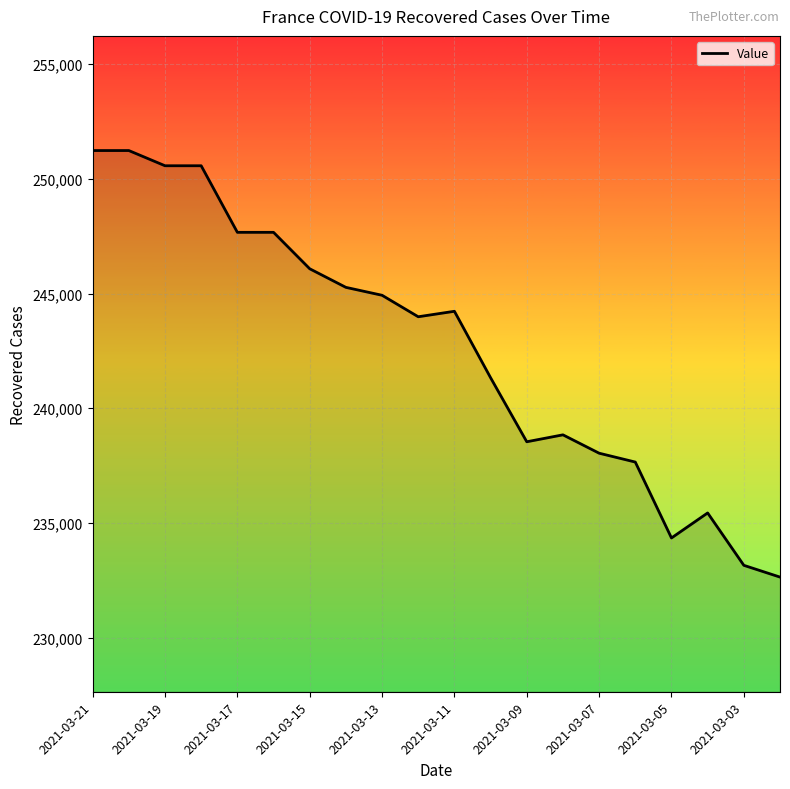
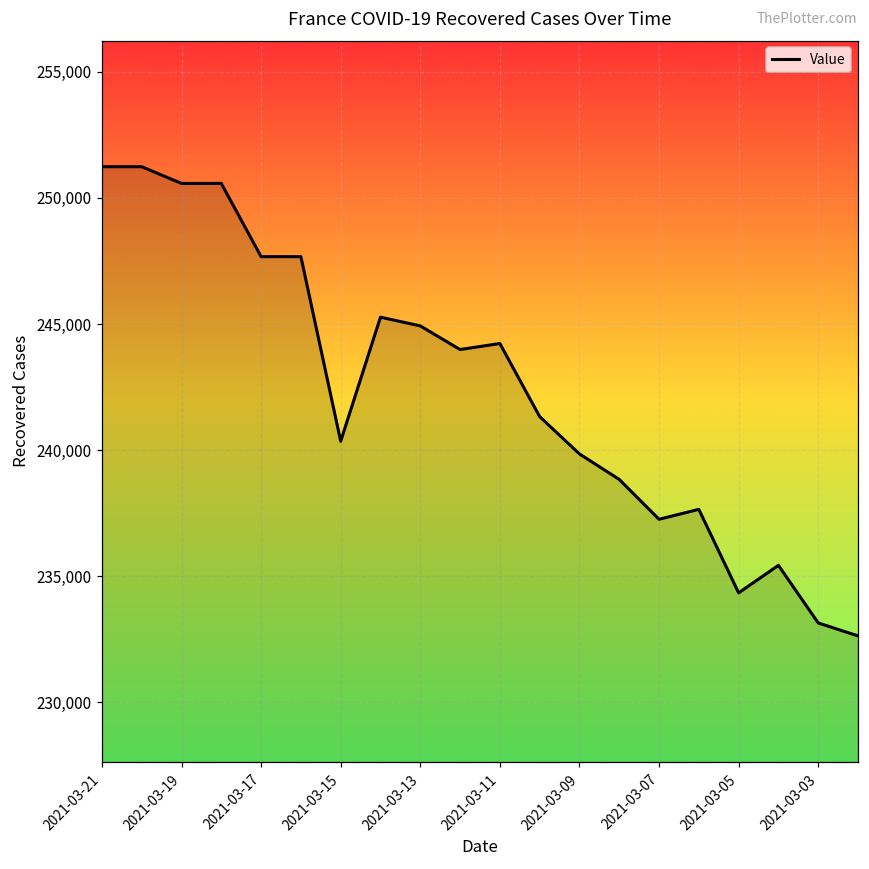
  {
    "2021-03-21": "251,200",
    "2021-03-19": "250,600",
    "2021-03-17": "247,700",
-   "2021-03-15": "246,100",
+   "2021-03-15": "240,400",
    "2021-03-13": "244,900",
    "2021-03-11": "244,200",
-   "2021-03-09": "238,500",
-   "2021-03-07": "238,000",
+   "2021-03-09": "239,900",
+   "2021-03-07": "237,300",
    "2021-03-05": "234,300",
    "2021-03-03": "233,200"
  }
